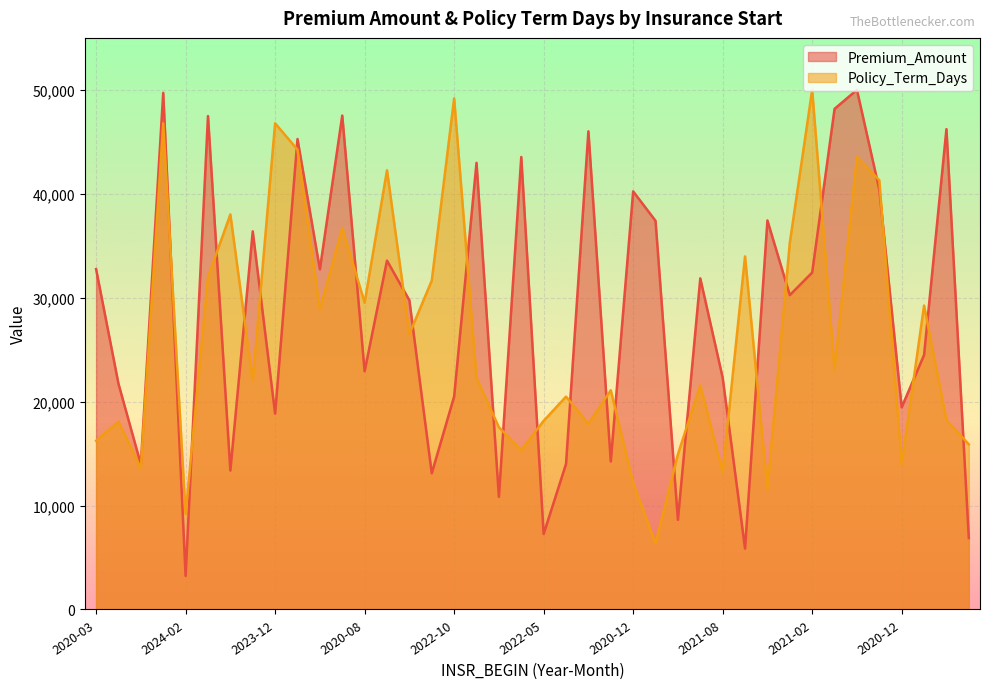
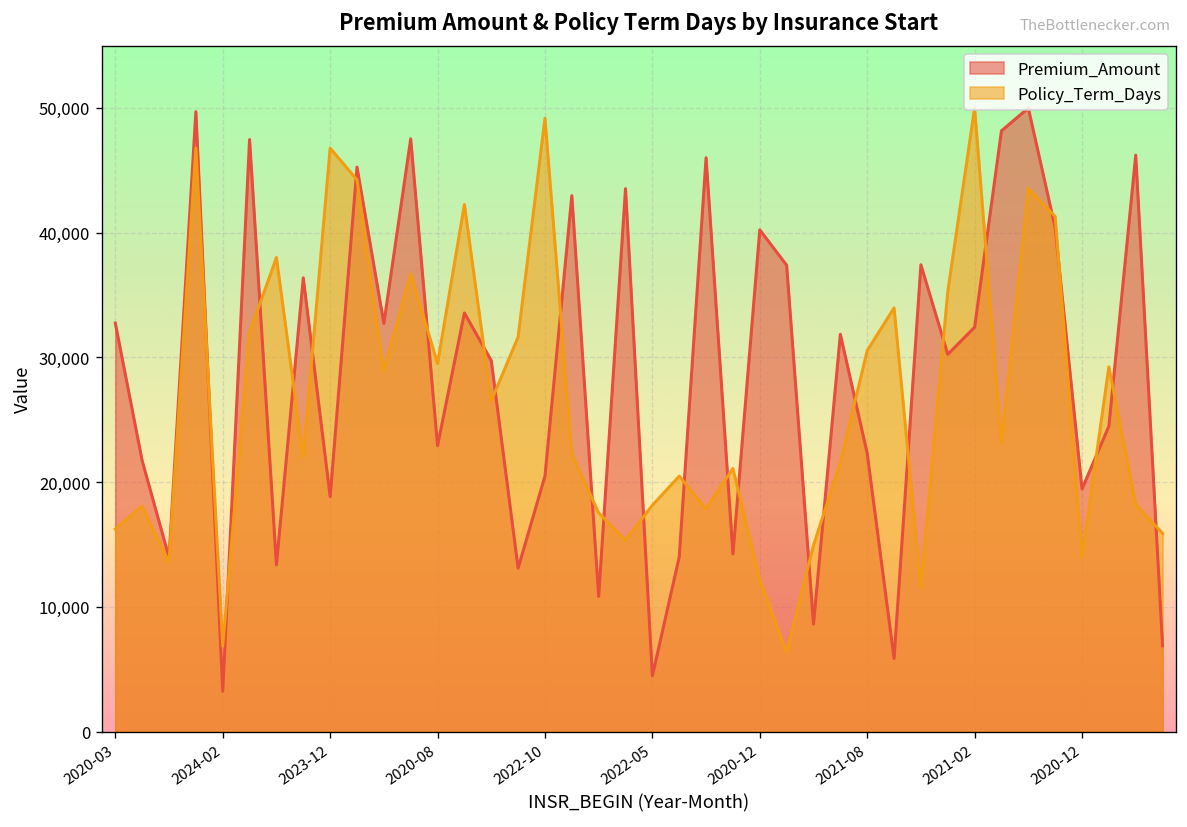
  {
    "Premium_Amount": {
      "2024-02": "3,200",
      "2020-08": "22,900",
-     "2022-05": "7,300",
+     "2022-05": "4,500",
      "2021-08": "22,300",
      "2021-02": "32,400"
    },
    "Policy_Term_Days": {
-     "2024-02": "9,200",
+     "2024-02": "6,800",
      "2020-08": "29,500",
      "2022-05": "18,100",
-     "2021-08": "13,200"
+     "2021-08": "30,500"
    }
  }
